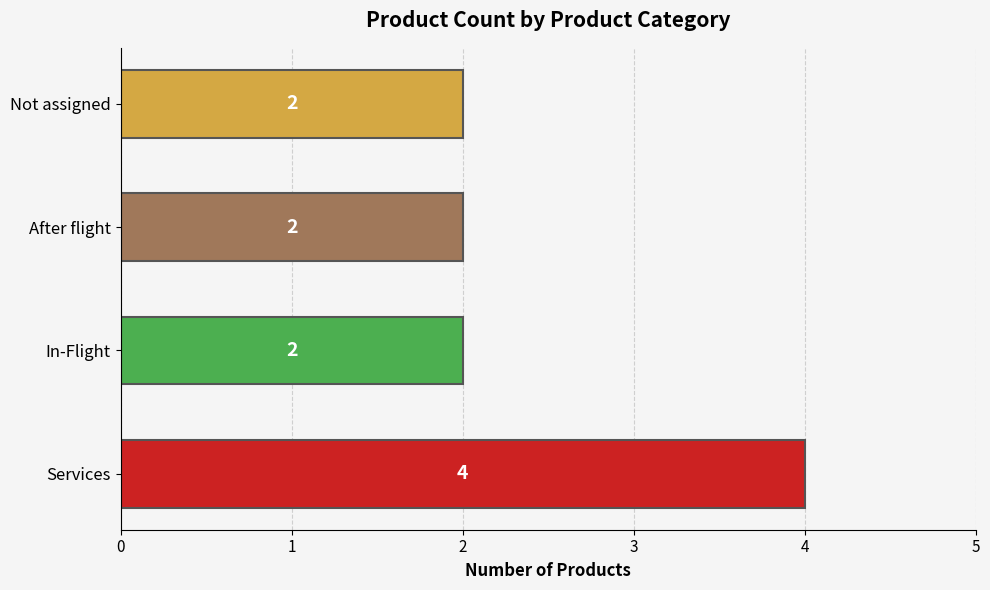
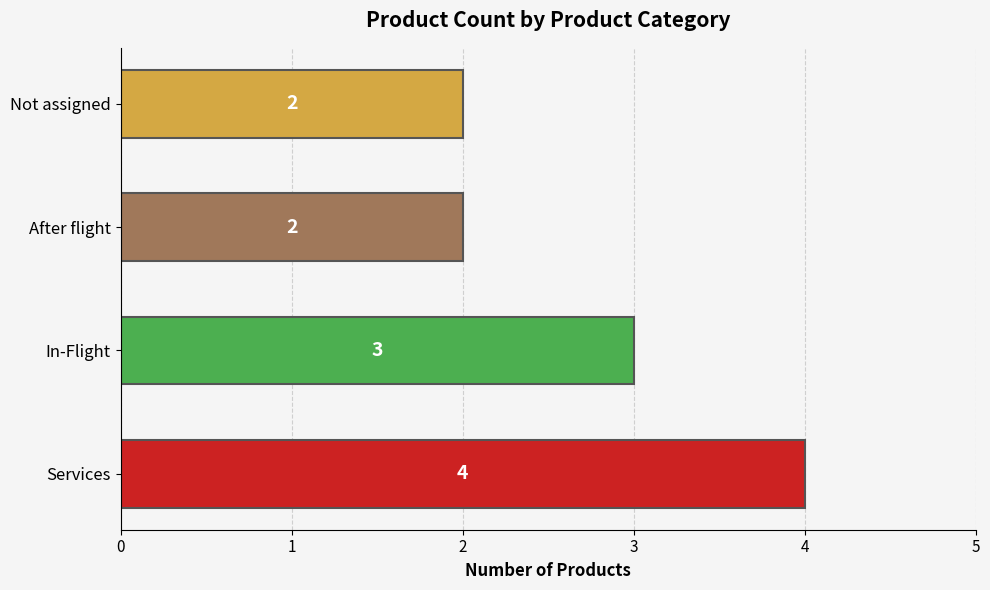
  {
    "Not assigned": 2,
    "After flight": 2,
-   "In-Flight": 2,
+   "In-Flight": 3,
    "Services": 4
  }
